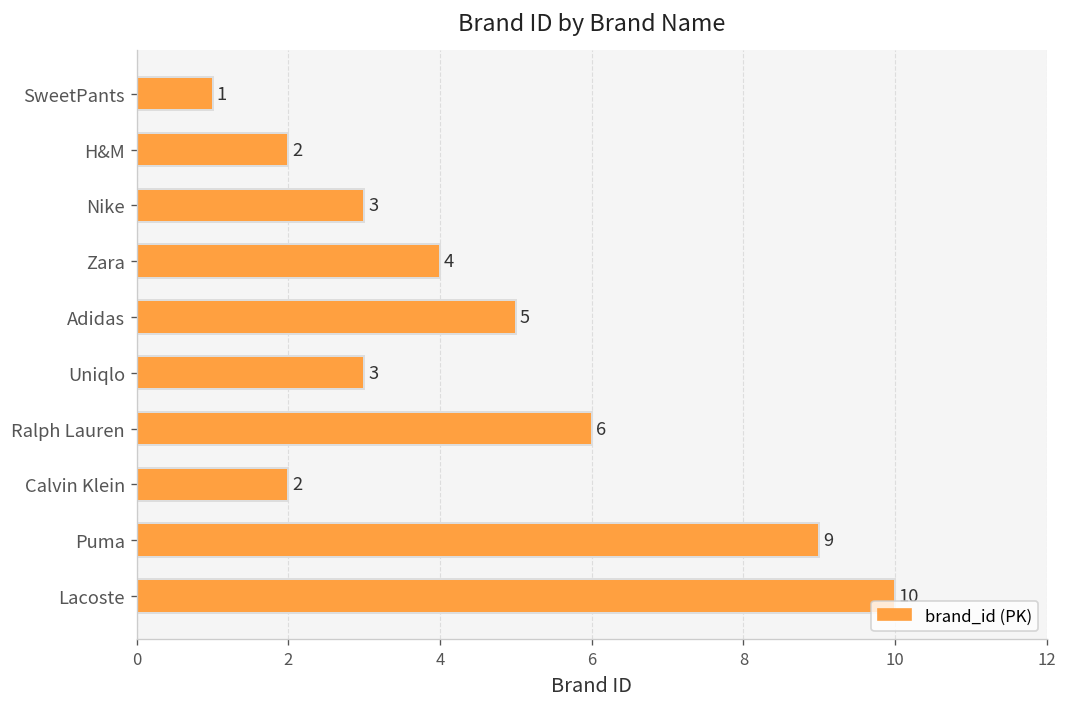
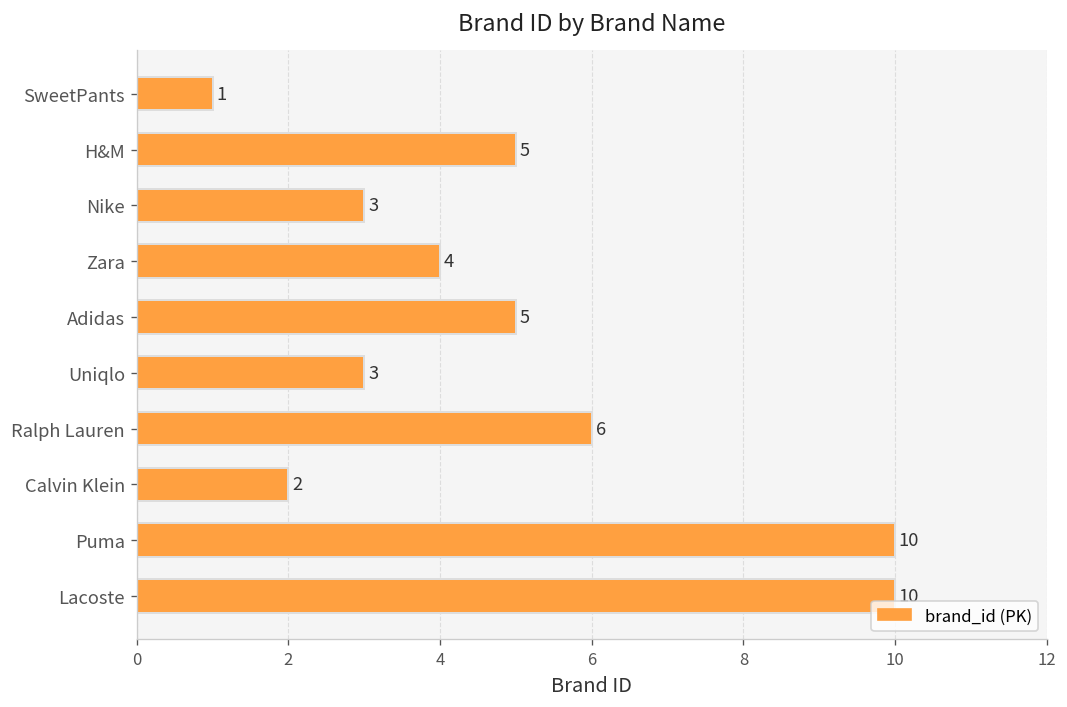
  {
    "SweetPants": 1,
-   "H&M": 2,
+   "H&M": 5,
    "Nike": 3,
    "Zara": 4,
    "Adidas": 5,
    "Uniqlo": 3,
    "Ralph Lauren": 6,
    "Calvin Klein": 2,
-   "Puma": 9
+   "Puma": 10
  }
